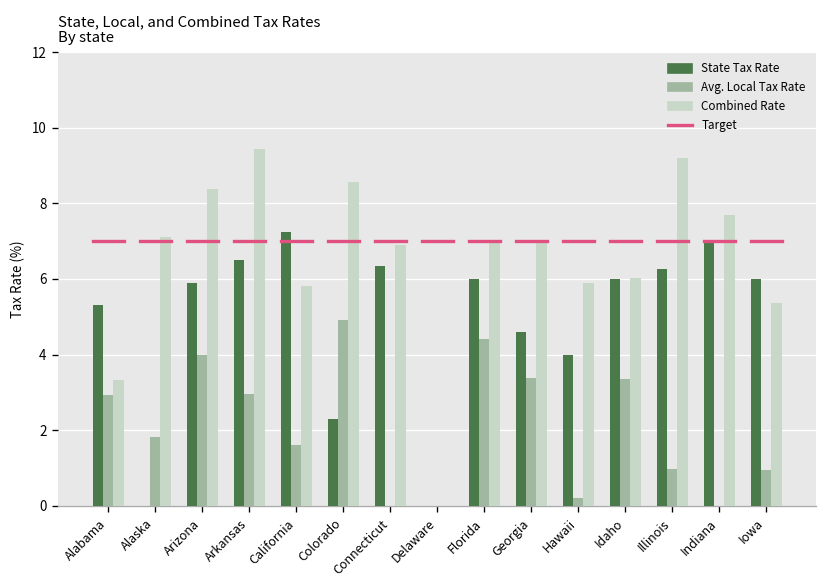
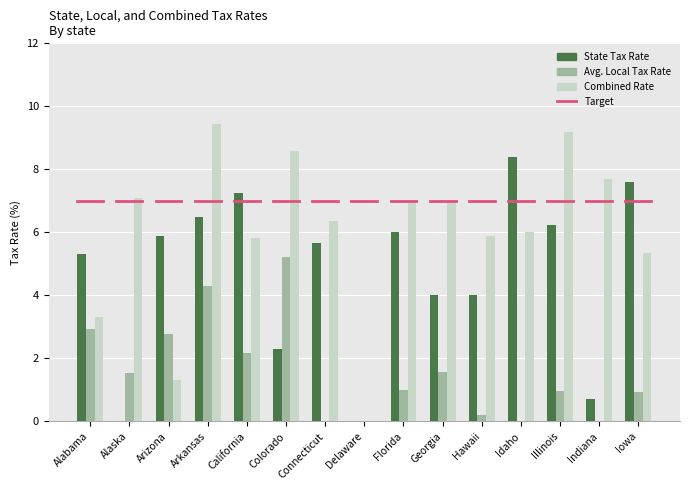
  {
    "State Tax Rate": {
      "Alabama": 5.3,
      "Alaska": 0.0,
      "Arizona": 5.9,
      "Arkansas": 6.5,
      "California": 7.3,
      "Colorado": 2.3,
-     "Connecticut": 6.4,
+     "Connecticut": 5.7,
      "Delaware": 0.0,
      "Florida": 6.0,
-     "Georgia": 4.6,
+     "Georgia": 4.0,
      "Hawaii": 4.0,
-     "Idaho": 6.0,
+     "Idaho": 8.4,
      "Illinois": 6.3,
-     "Indiana": 7.0,
-     "Iowa": 6.0
+     "Indiana": 0.7,
+     "Iowa": 7.6
    },
    "Avg. Local Tax Rate": {
      "Alabama": 2.9,
-     "Alaska": 1.8,
-     "Arizona": 4.0,
-     "Arkansas": 2.9,
-     "California": 1.6,
-     "Colorado": 4.9,
+     "Alaska": 1.5,
+     "Arizona": 2.8,
+     "Arkansas": 4.3,
+     "California": 2.2,
+     "Colorado": 5.2,
      "Connecticut": 0.0,
      "Delaware": 0.0,
-     "Florida": 4.4,
-     "Georgia": 3.4,
+     "Florida": 1.0,
+     "Georgia": 1.6,
      "Hawaii": 0.2,
-     "Idaho": 3.3,
+     "Idaho": 0.0,
      "Illinois": 1.0,
      "Indiana": 0.0,
      "Iowa": 0.9
    },
    "Combined Rate": {
      "Alabama": 3.3,
      "Alaska": 7.1,
-     "Arizona": 8.4,
+     "Arizona": 1.3,
      "Arkansas": 9.4,
      "California": 5.8,
      "Colorado": 8.6,
-     "Connecticut": 6.9,
+     "Connecticut": 6.4,
      "Delaware": 0.0,
      "Florida": 7.0,
      "Georgia": 7.0,
      "Hawaii": 5.9,
      "Idaho": 6.0,
      "Illinois": 9.2,
      "Indiana": 7.7,
      "Iowa": 5.4
    }
  }
